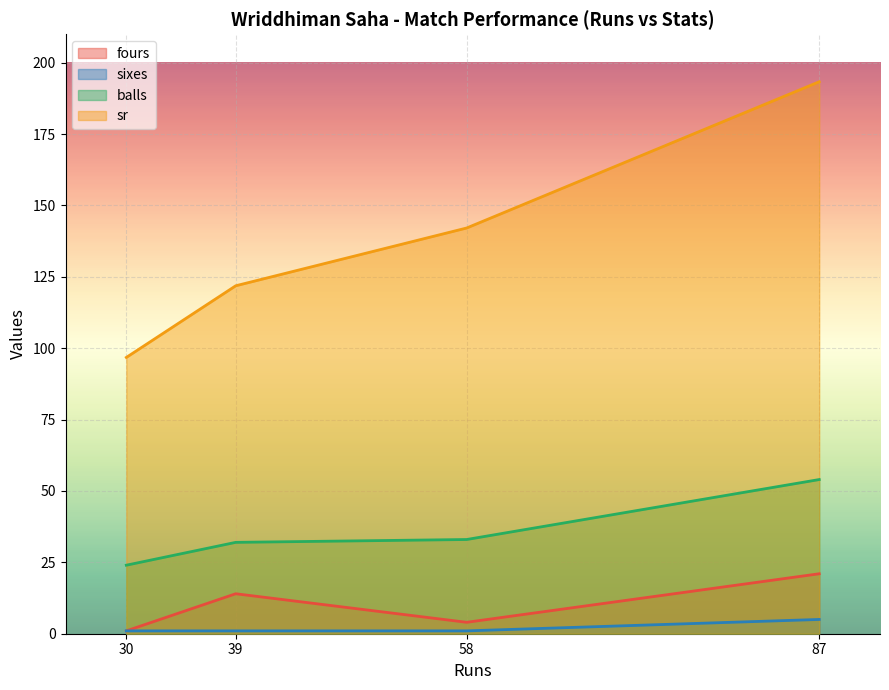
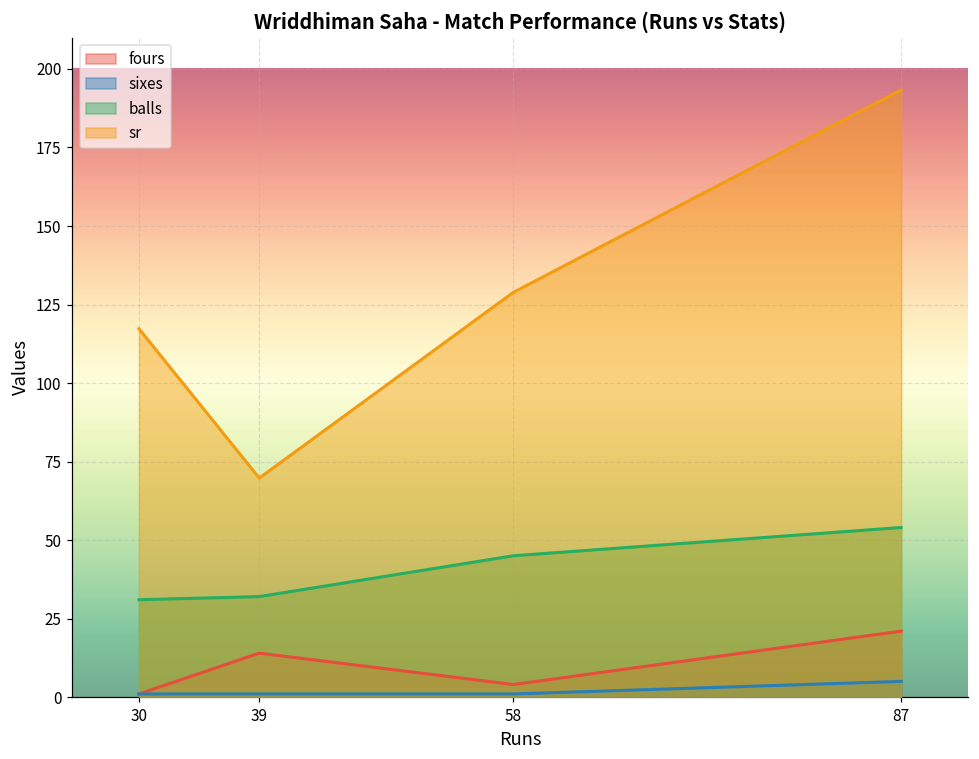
  {
    "fours": {
      "39": 14,
      "58": 4,
      "87": 21
    },
    "sixes": {
      "39": 1,
      "58": 1,
      "87": 5
    },
    "balls": {
-     "30": 24,
+     "30": 31,
      "39": 32,
-     "58": 33,
+     "58": 45,
      "87": 54
    },
    "sr": {
-     "30": 97,
-     "39": 122,
-     "58": 142,
+     "30": 117,
+     "39": 70,
+     "58": 129,
      "87": 193
    }
  }
